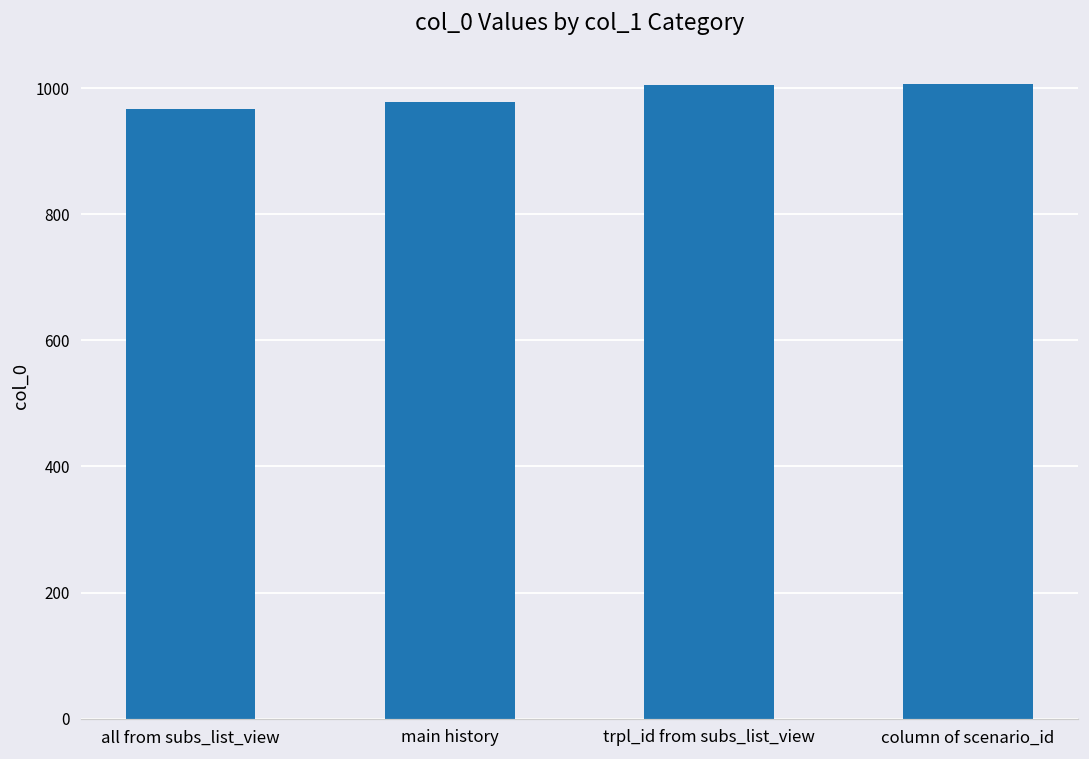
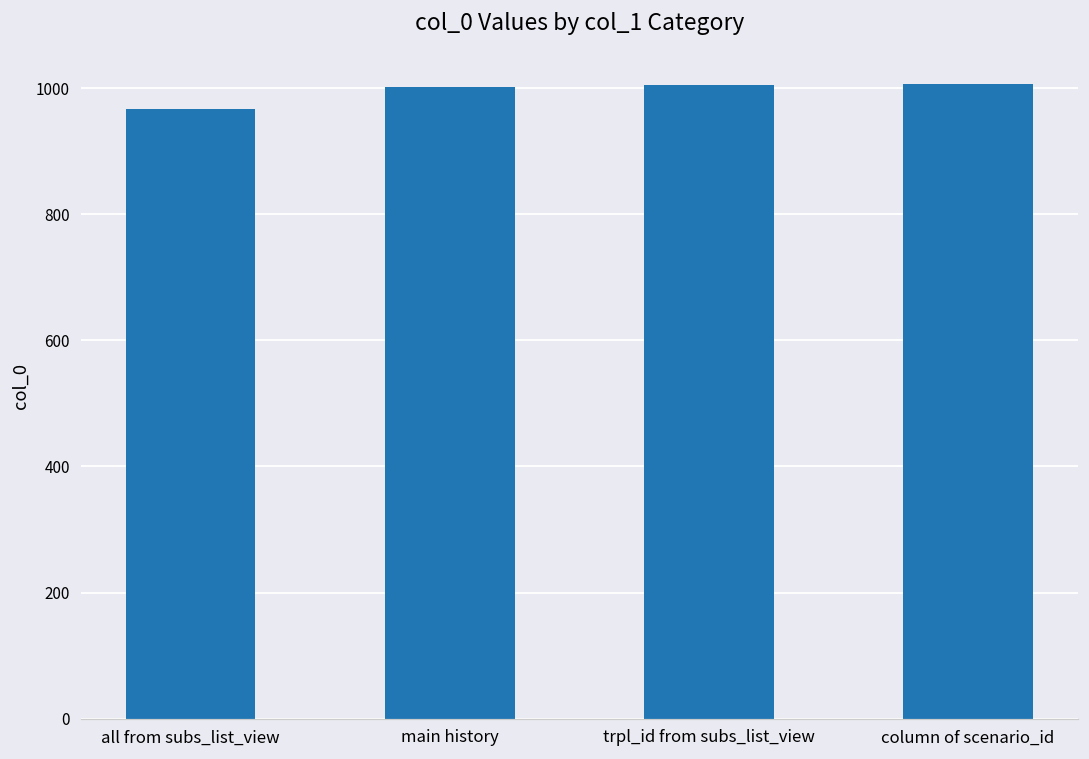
  {
    "all from subs_list_view": 970,
-   "main history": 980,
+   "main history": 1000,
    "trpl_id from subs_list_view": 1010,
    "column of scenario_id": 1010
  }
